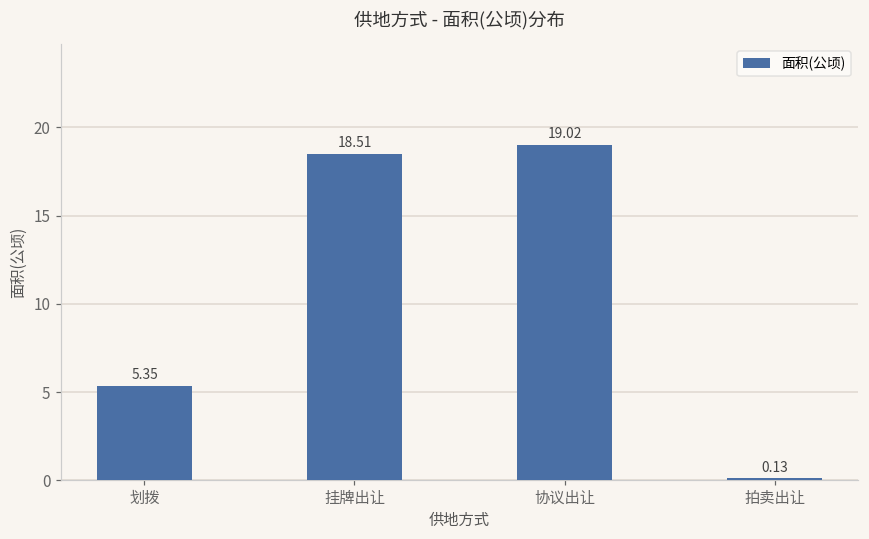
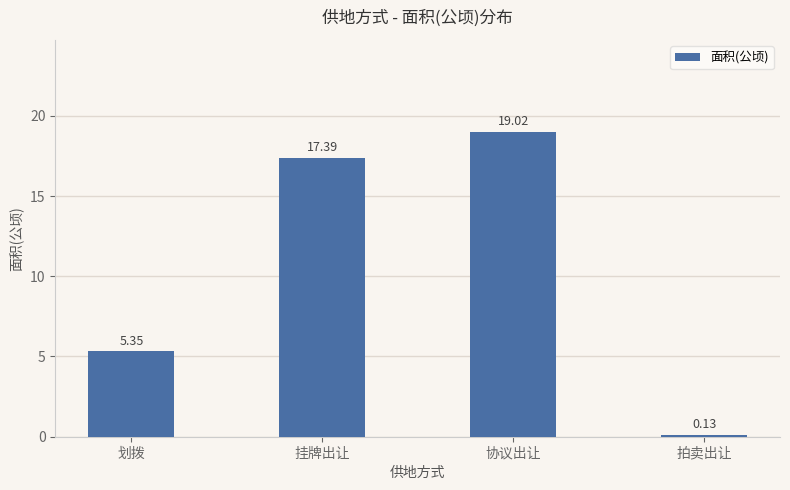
  {
    "划拨": 5.35,
-   "挂牌出让": 18.51,
+   "挂牌出让": 17.39,
    "协议出让": 19.02,
    "拍卖出让": 0.13
  }
